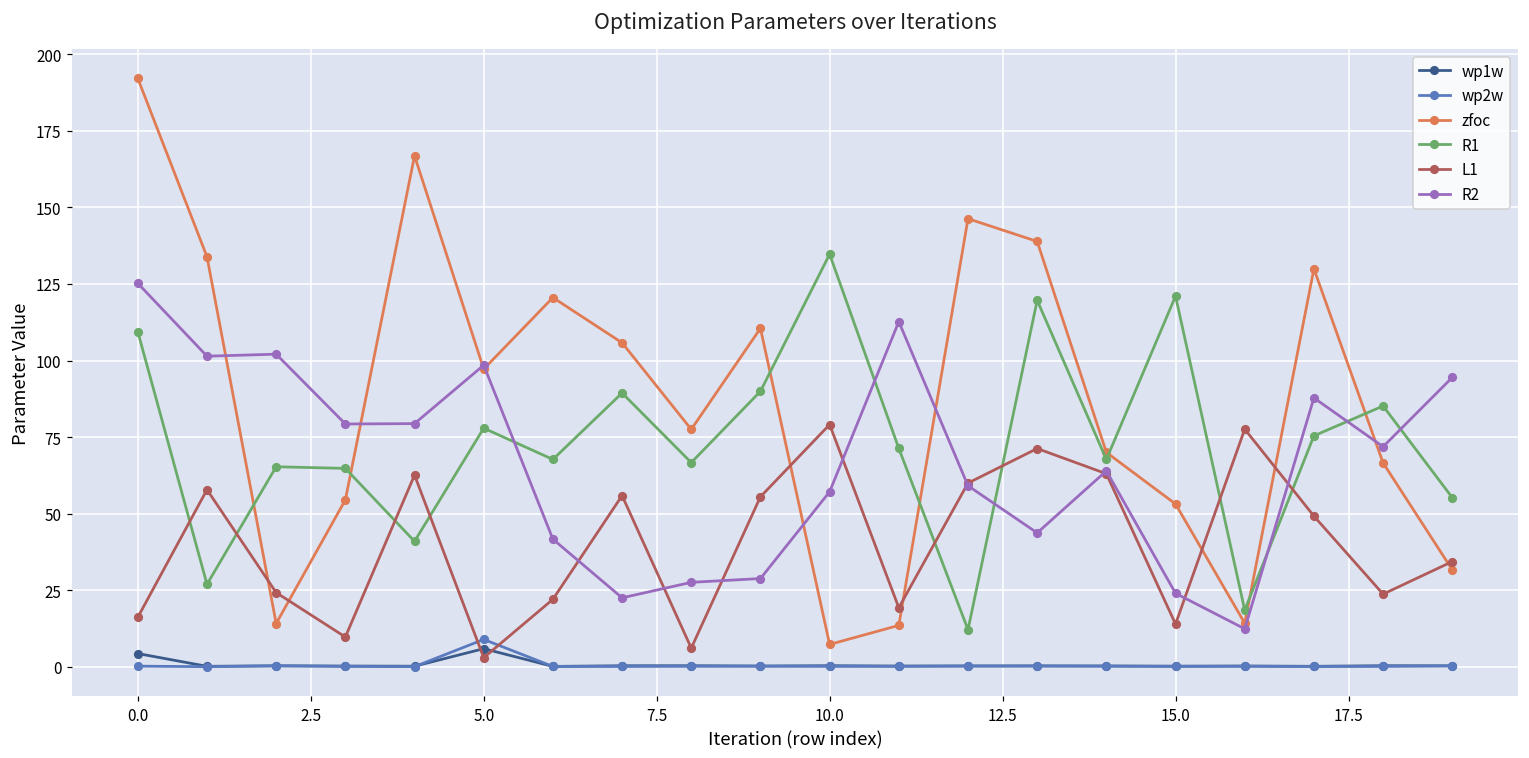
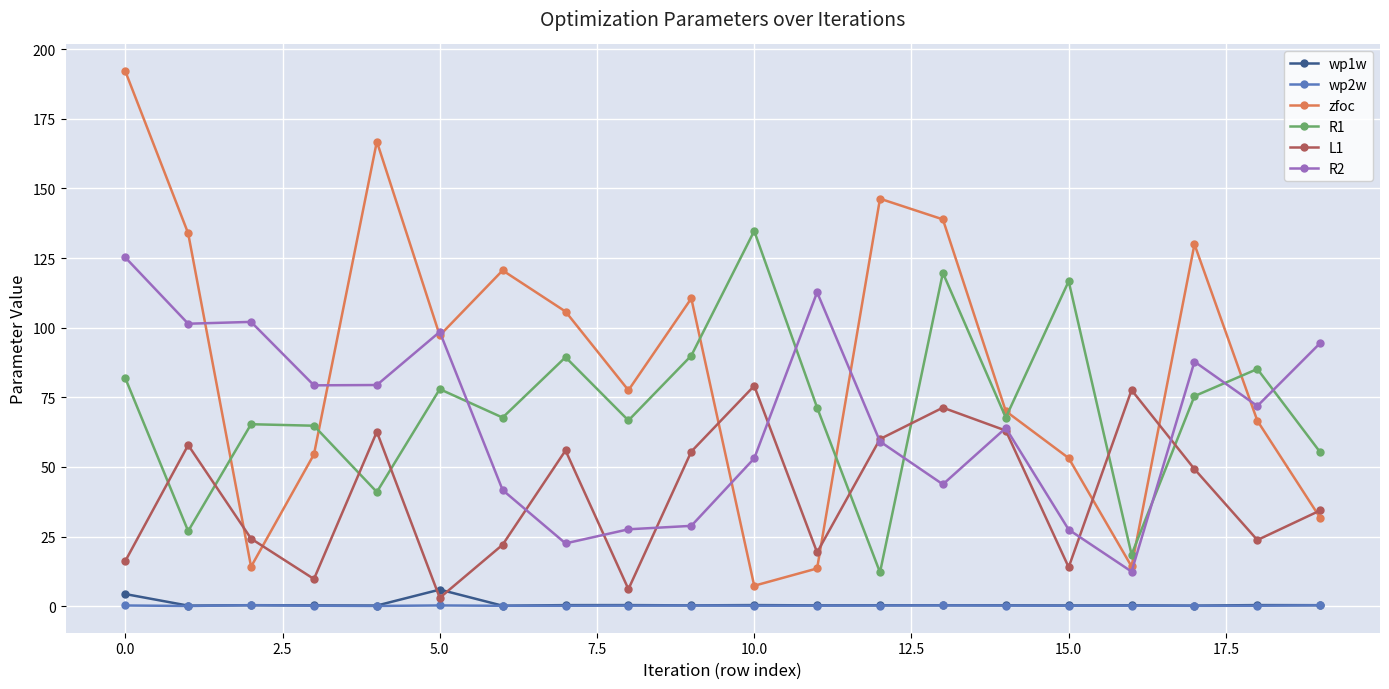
  {
    "wp1w": {
      "0.0": 4,
      "5.0": 6
    },
    "wp2w": {
      "0.0": 0,
-     "5.0": 9
+     "5.0": 0
    },
    "R1": {
-     "0.0": 109,
+     "0.0": 82,
      "5.0": 78,
      "10.0": 135,
-     "15.0": 121
+     "15.0": 117
    },
    "R2": {
      "0.0": 125,
      "5.0": 98,
-     "10.0": 57,
-     "15.0": 24
+     "10.0": 53,
+     "15.0": 27
    }
  }
